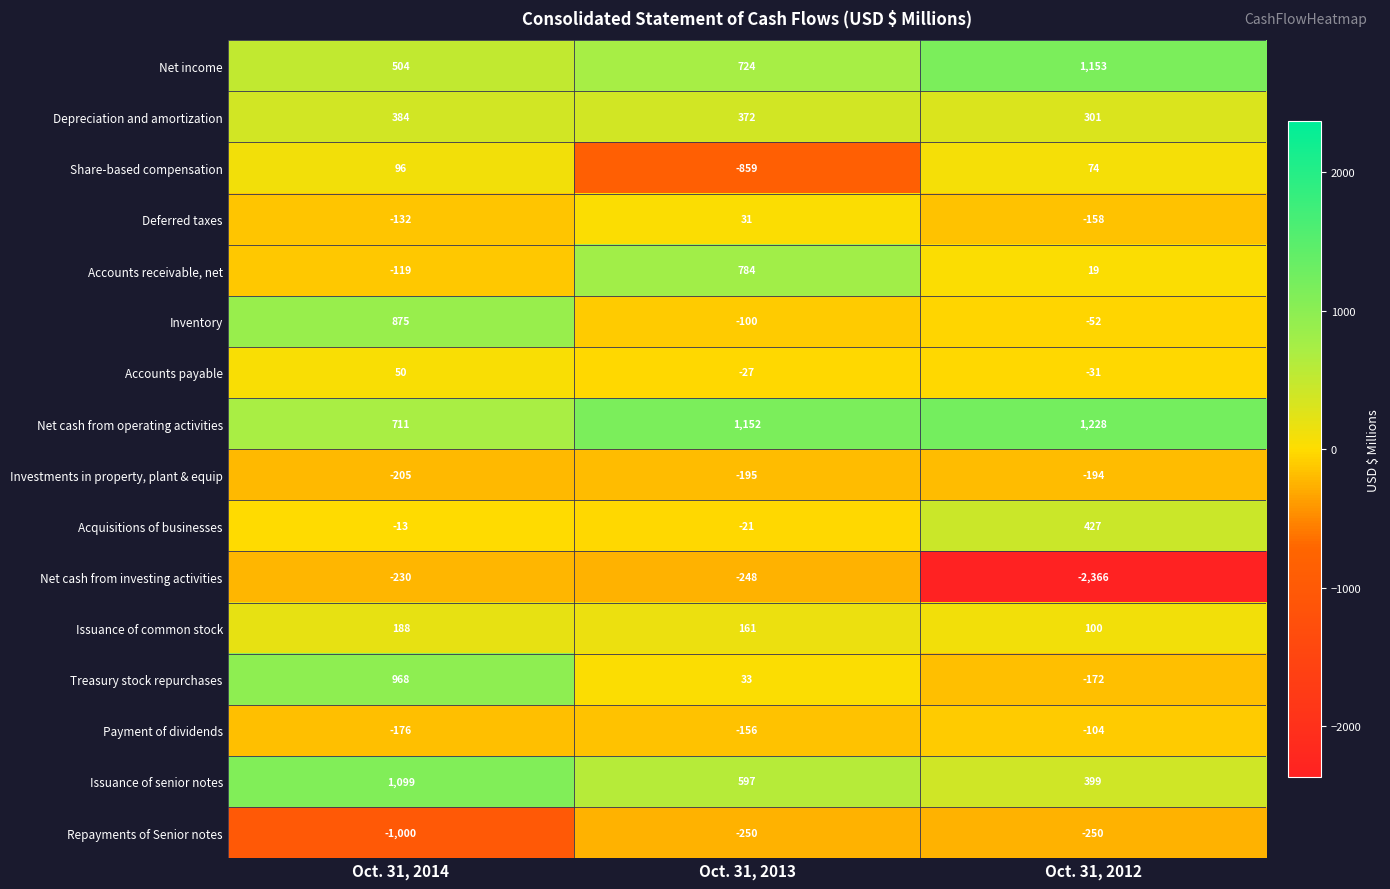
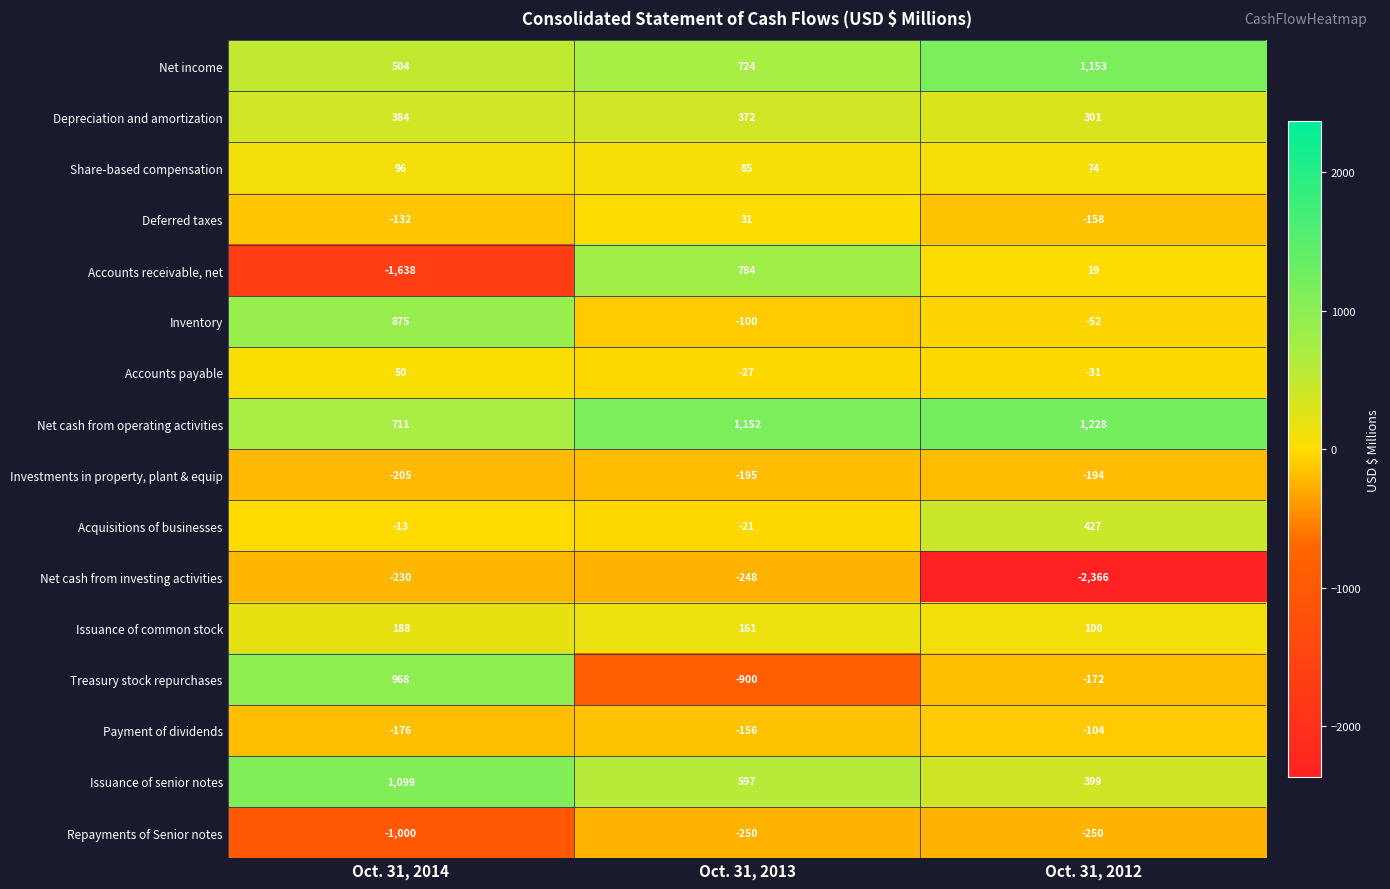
  {
    "Net income": {
      "Oct. 31, 2014": "504",
      "Oct. 31, 2013": "724",
      "Oct. 31, 2012": "1,153"
    },
    "Depreciation and amortization": {
      "Oct. 31, 2014": "384",
      "Oct. 31, 2013": "372",
      "Oct. 31, 2012": "301"
    },
    "Share-based compensation": {
      "Oct. 31, 2014": "96",
-     "Oct. 31, 2013": "-859",
+     "Oct. 31, 2013": "85",
      "Oct. 31, 2012": "74"
    },
    "Deferred taxes": {
      "Oct. 31, 2014": "-132",
      "Oct. 31, 2013": "31",
      "Oct. 31, 2012": "-158"
    },
    "Accounts receivable, net": {
-     "Oct. 31, 2014": "-119",
+     "Oct. 31, 2014": "-1,638",
      "Oct. 31, 2013": "784",
      "Oct. 31, 2012": "19"
    },
    "Inventory": {
      "Oct. 31, 2014": "875",
      "Oct. 31, 2013": "-100",
      "Oct. 31, 2012": "-52"
    },
    "Accounts payable": {
      "Oct. 31, 2014": "50",
      "Oct. 31, 2013": "-27",
      "Oct. 31, 2012": "-31"
    },
    "Net cash from operating activities": {
      "Oct. 31, 2014": "711",
      "Oct. 31, 2013": "1,152",
      "Oct. 31, 2012": "1,228"
    },
    "Investments in property, plant & equip": {
      "Oct. 31, 2014": "-205",
      "Oct. 31, 2013": "-195",
      "Oct. 31, 2012": "-194"
    },
    "Acquisitions of businesses": {
      "Oct. 31, 2014": "-13",
      "Oct. 31, 2013": "-21",
      "Oct. 31, 2012": "427"
    },
    "Net cash from investing activities": {
      "Oct. 31, 2014": "-230",
      "Oct. 31, 2013": "-248",
      "Oct. 31, 2012": "-2,366"
    },
    "Issuance of common stock": {
      "Oct. 31, 2014": "188",
      "Oct. 31, 2013": "161",
      "Oct. 31, 2012": "100"
    },
    "Treasury stock repurchases": {
      "Oct. 31, 2014": "968",
-     "Oct. 31, 2013": "33",
+     "Oct. 31, 2013": "-900",
      "Oct. 31, 2012": "-172"
    },
    "Payment of dividends": {
      "Oct. 31, 2014": "-176",
      "Oct. 31, 2013": "-156",
      "Oct. 31, 2012": "-104"
    },
    "Issuance of senior notes": {
      "Oct. 31, 2014": "1,099",
      "Oct. 31, 2013": "597",
      "Oct. 31, 2012": "399"
    },
    "Repayments of Senior notes": {
      "Oct. 31, 2014": "-1,000",
      "Oct. 31, 2013": "-250",
      "Oct. 31, 2012": "-250"
    }
  }
